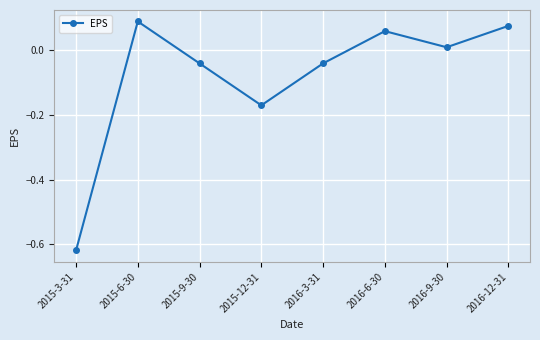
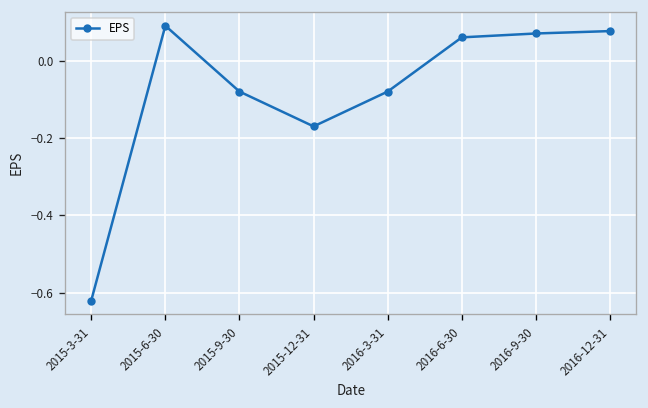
  {
    "2015-3-31": -0.62,
    "2015-6-30": 0.09,
-   "2015-9-30": -0.04,
+   "2015-9-30": -0.08,
    "2015-12-31": -0.17,
-   "2016-3-31": -0.04,
+   "2016-3-31": -0.08,
    "2016-6-30": 0.06,
-   "2016-9-30": 0.01,
+   "2016-9-30": 0.07,
    "2016-12-31": 0.08
  }
